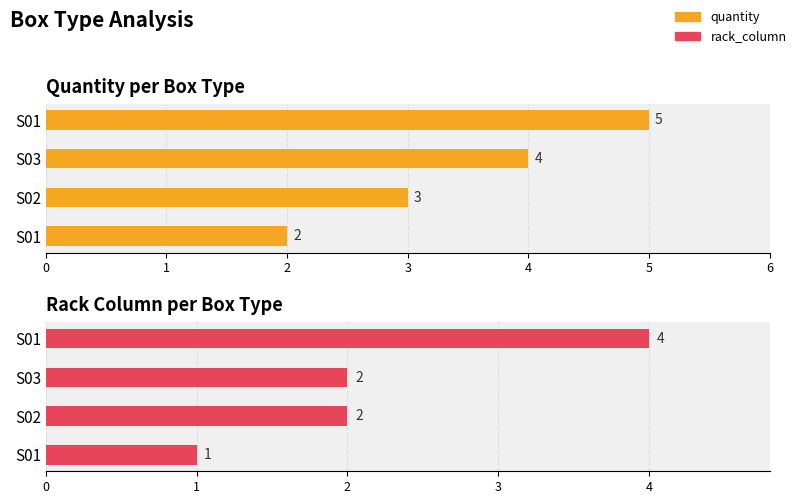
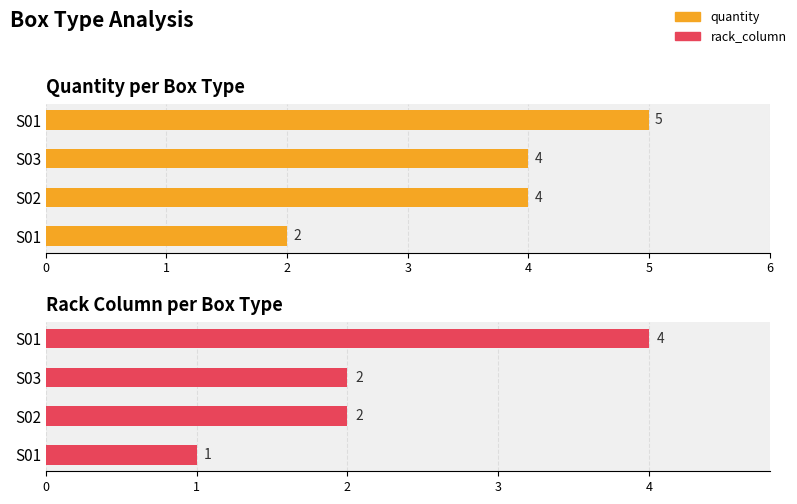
  {
    "Quantity per Box Type": {
      "S03": 4,
-     "S02": 3
+     "S02": 4
    },
    "Rack Column per Box Type": {
      "S03": 2,
      "S02": 2
    }
  }
